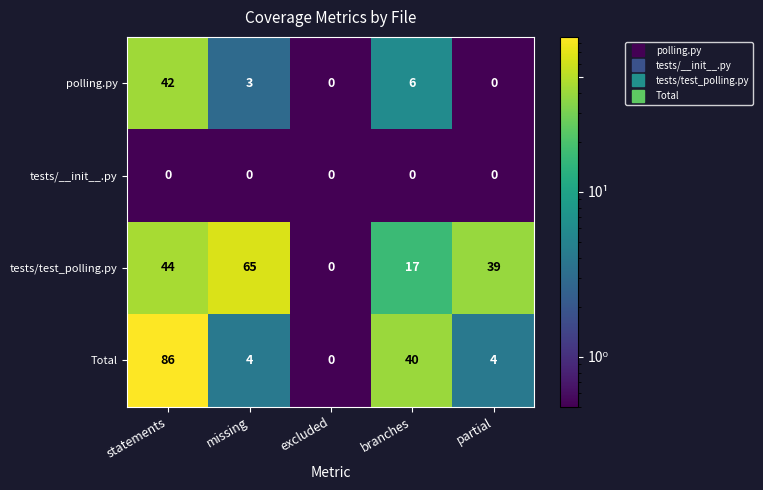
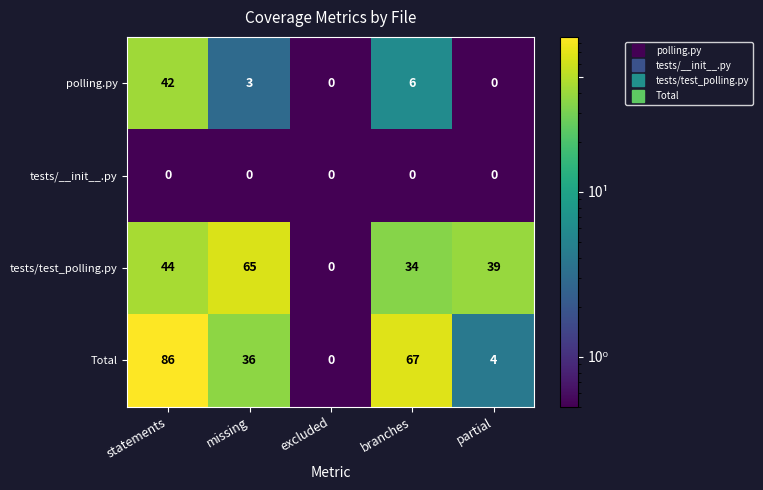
  {
    "polling.py": {
      "statements": 42,
      "missing": 3,
      "excluded": 0,
      "branches": 6,
      "partial": 0
    },
    "tests/__init__.py": {
      "statements": 0,
      "missing": 0,
      "excluded": 0,
      "branches": 0,
      "partial": 0
    },
    "tests/test_polling.py": {
      "statements": 44,
      "missing": 65,
      "excluded": 0,
-     "branches": 17,
+     "branches": 34,
      "partial": 39
    },
    "Total": {
      "statements": 86,
-     "missing": 4,
+     "missing": 36,
      "excluded": 0,
-     "branches": 40,
+     "branches": 67,
      "partial": 4
    }
  }
